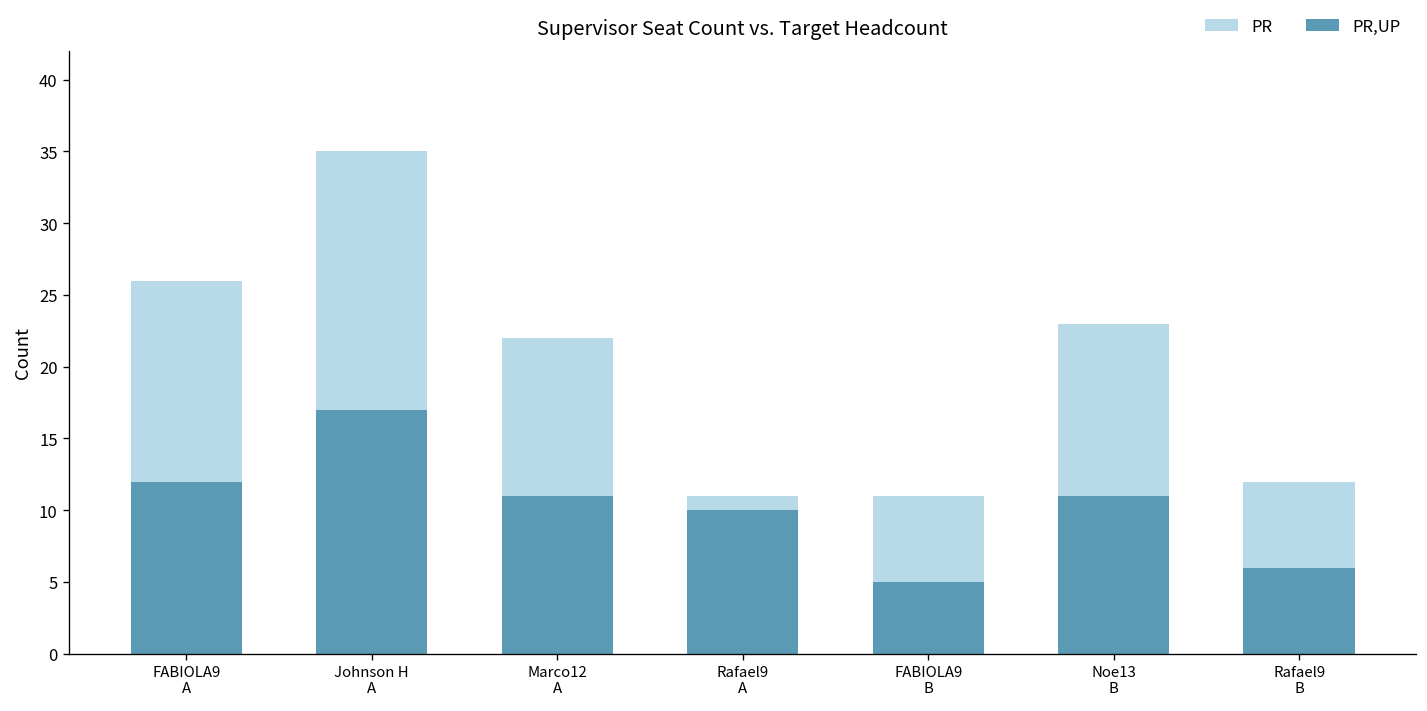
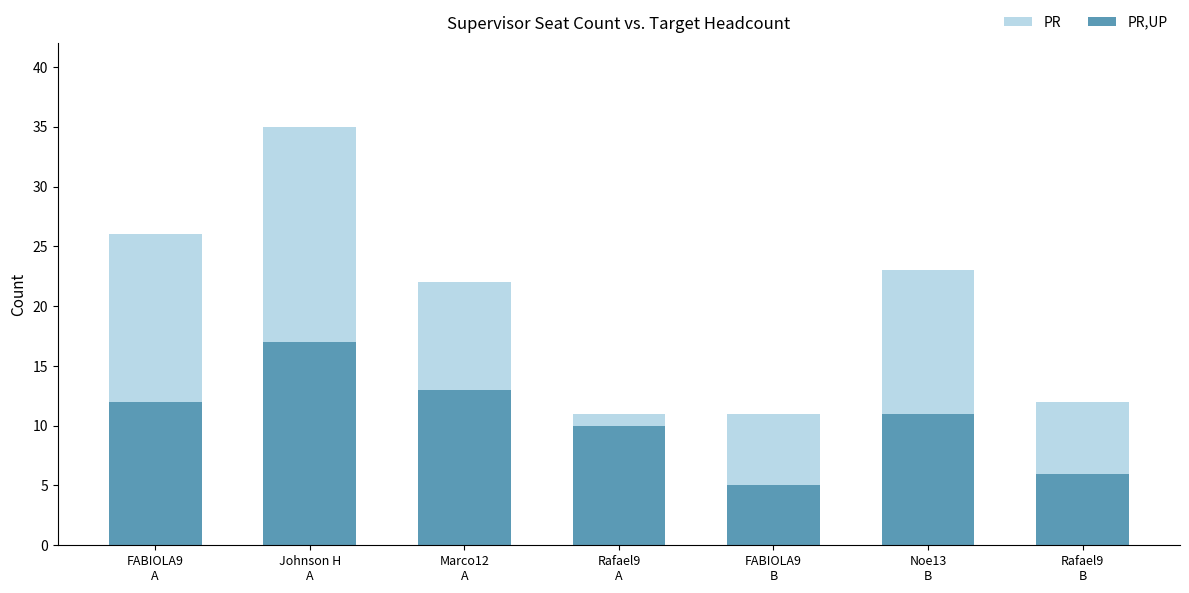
  {
    "PR": {
      "FABIOLA9 A": 26,
      "Johnson H A": 35,
      "Marco12 A": 22,
      "Rafael9 A": 11,
      "FABIOLA9 B": 11,
      "Noe13 B": 23,
      "Rafael9 B": 12
    },
    "PR,UP": {
-     "Marco12 A": 11
+     "Marco12 A": 13
    }
  }
